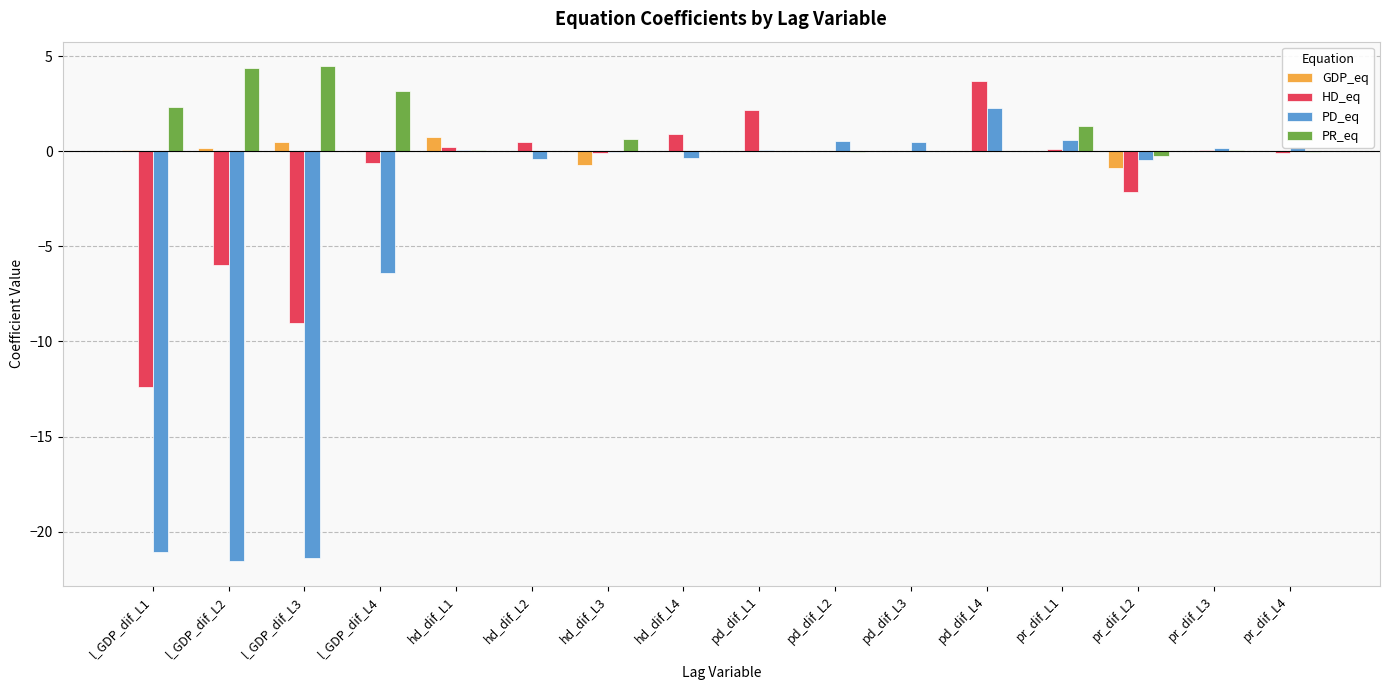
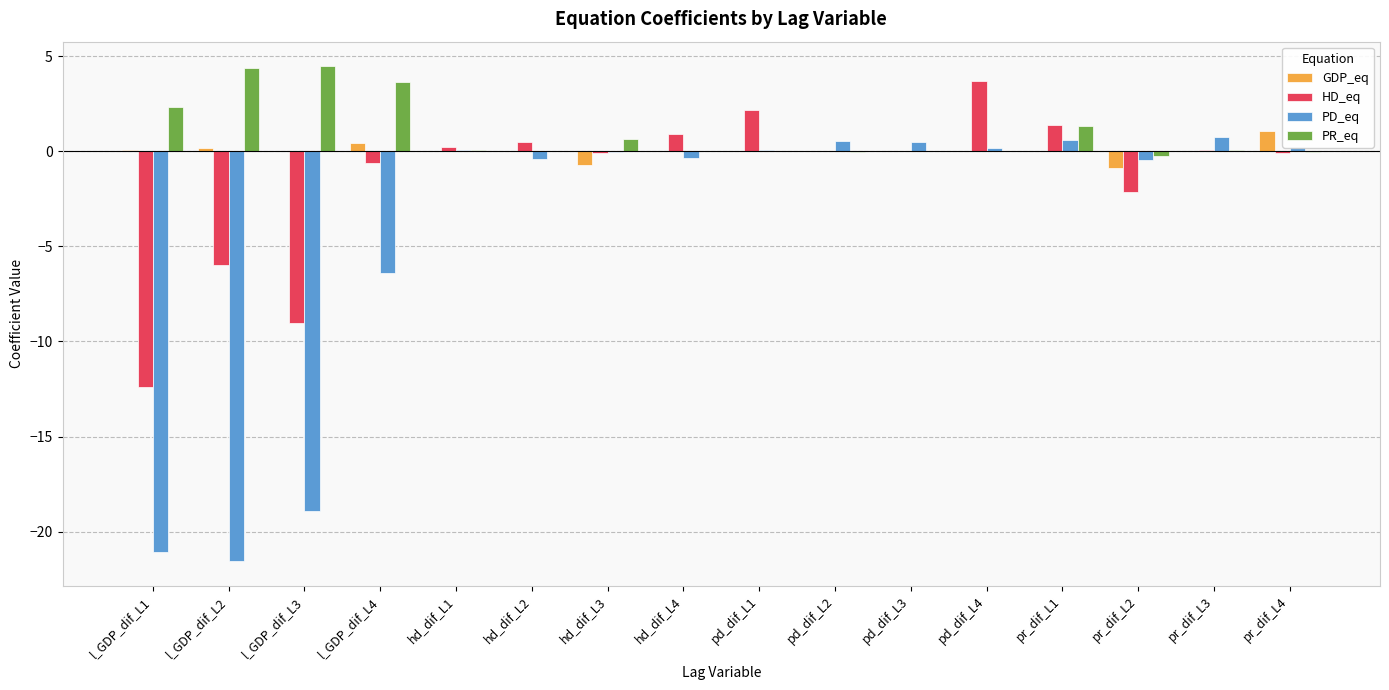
  {
    "GDP_eq": {
      "l_GDP_dif_L2": 0.1,
-     "l_GDP_dif_L3": 0.5,
-     "l_GDP_dif_L4": 0.0,
-     "hd_dif_L1": 0.7,
+     "l_GDP_dif_L3": 0.0,
+     "l_GDP_dif_L4": 0.5,
+     "hd_dif_L1": 0.0,
      "hd_dif_L3": -0.7,
      "pr_dif_L2": -0.9,
-     "pr_dif_L4": 0.0
+     "pr_dif_L4": 1.0
    },
    "HD_eq": {
      "l_GDP_dif_L1": -12.4,
      "l_GDP_dif_L2": -6.0,
      "l_GDP_dif_L3": -9.0,
      "l_GDP_dif_L4": -0.6,
      "hd_dif_L1": 0.2,
      "hd_dif_L2": 0.5,
      "hd_dif_L4": 0.9,
      "pd_dif_L1": 2.2,
      "pd_dif_L4": 3.7,
-     "pr_dif_L1": 0.1,
+     "pr_dif_L1": 1.4,
      "pr_dif_L2": -2.1
    },
    "PD_eq": {
      "l_GDP_dif_L1": -21.1,
      "l_GDP_dif_L2": -21.5,
-     "l_GDP_dif_L3": -21.4,
+     "l_GDP_dif_L3": -18.9,
      "l_GDP_dif_L4": -6.4,
      "hd_dif_L2": -0.4,
      "hd_dif_L4": -0.3,
      "pd_dif_L2": 0.6,
      "pd_dif_L3": 0.5,
-     "pd_dif_L4": 2.3,
+     "pd_dif_L4": 0.2,
      "pr_dif_L1": 0.6,
      "pr_dif_L2": -0.5,
-     "pr_dif_L3": 0.2
+     "pr_dif_L3": 0.8
    },
    "PR_eq": {
      "l_GDP_dif_L1": 2.3,
      "l_GDP_dif_L2": 4.4,
      "l_GDP_dif_L3": 4.5,
-     "l_GDP_dif_L4": 3.2,
+     "l_GDP_dif_L4": 3.6,
      "hd_dif_L3": 0.6,
      "pr_dif_L1": 1.3,
      "pr_dif_L2": -0.2
    }
  }
